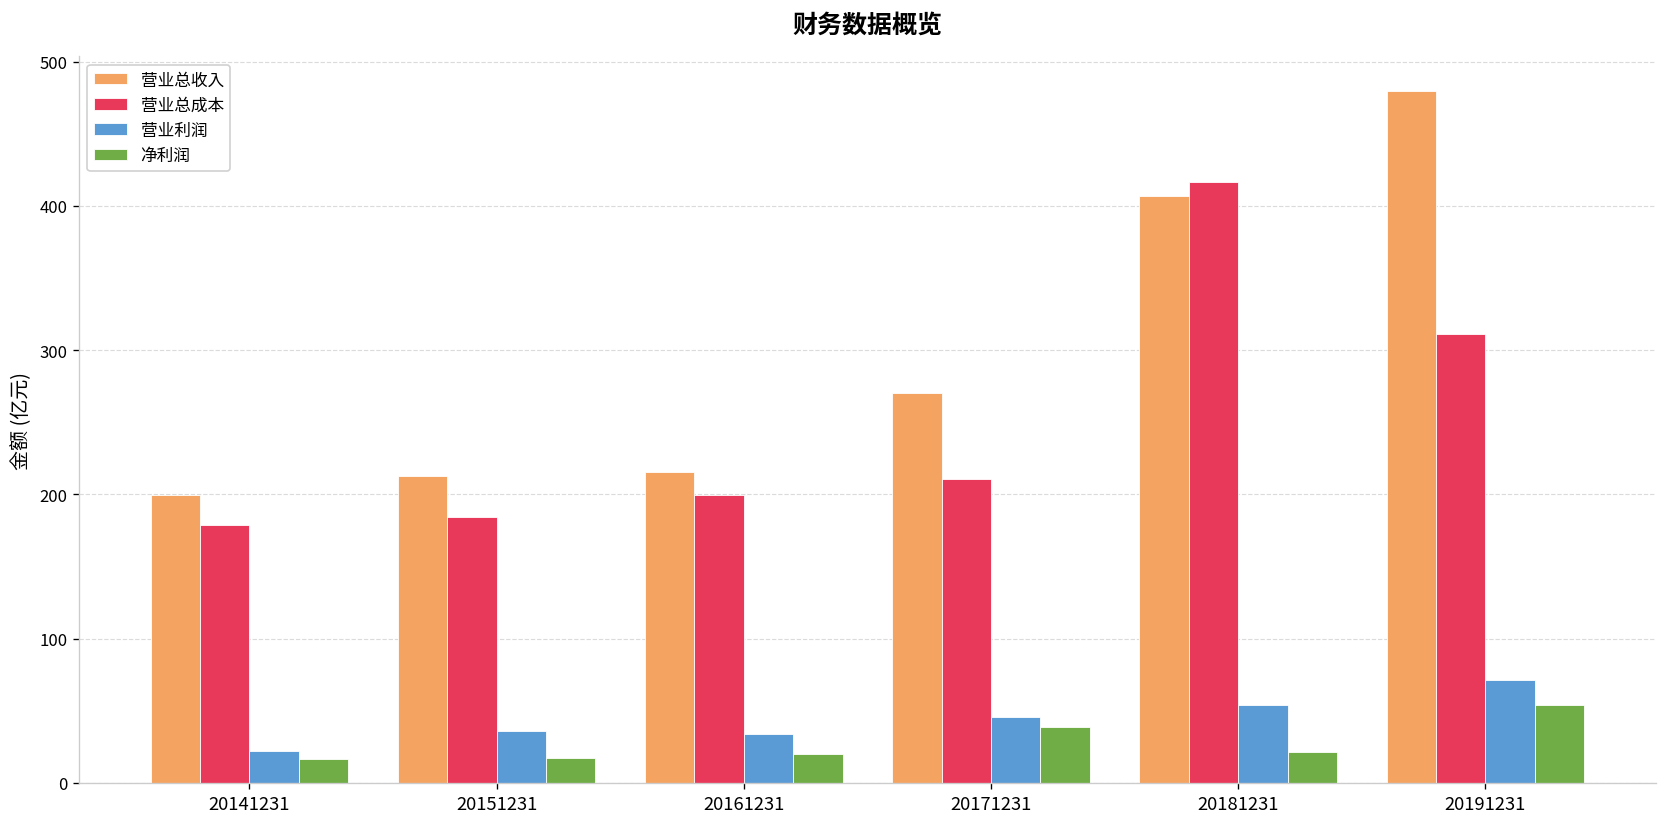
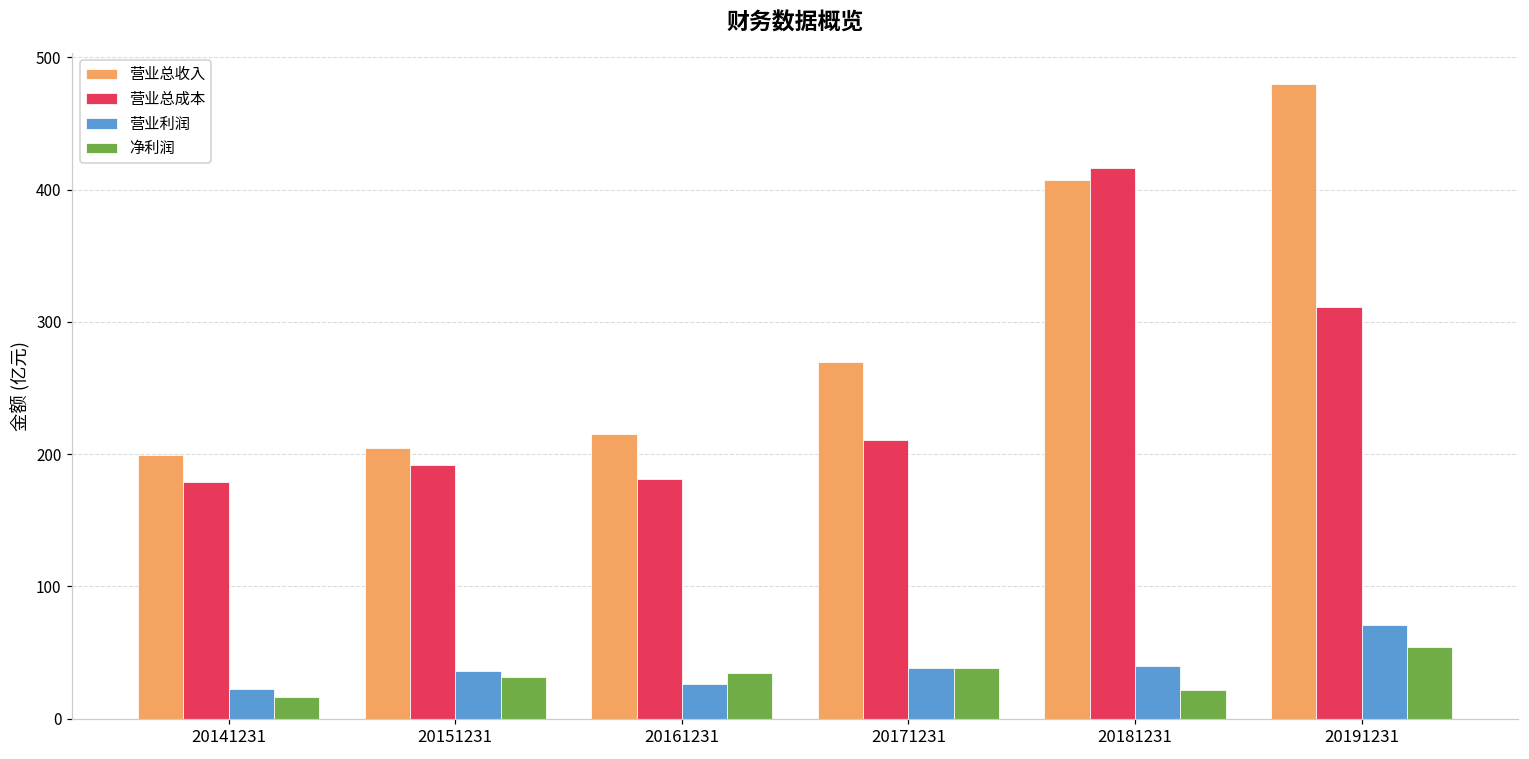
  {
    "营业总收入": {
      "20141231": 199,
-     "20151231": 213,
+     "20151231": 204,
      "20161231": 215,
      "20171231": 270,
      "20181231": 407,
      "20191231": 480
    },
    "营业总成本": {
      "20141231": 179,
-     "20151231": 184,
-     "20161231": 199,
+     "20151231": 192,
+     "20161231": 181,
      "20171231": 211,
      "20181231": 417,
      "20191231": 312
    },
    "营业利润": {
      "20141231": 22,
      "20151231": 36,
-     "20161231": 34,
-     "20171231": 45,
-     "20181231": 54,
+     "20161231": 26,
+     "20171231": 39,
+     "20181231": 40,
      "20191231": 71
    },
    "净利润": {
      "20141231": 17,
-     "20151231": 17,
-     "20161231": 20,
+     "20151231": 32,
+     "20161231": 35,
      "20171231": 39,
      "20181231": 22,
      "20191231": 54
    }
  }
